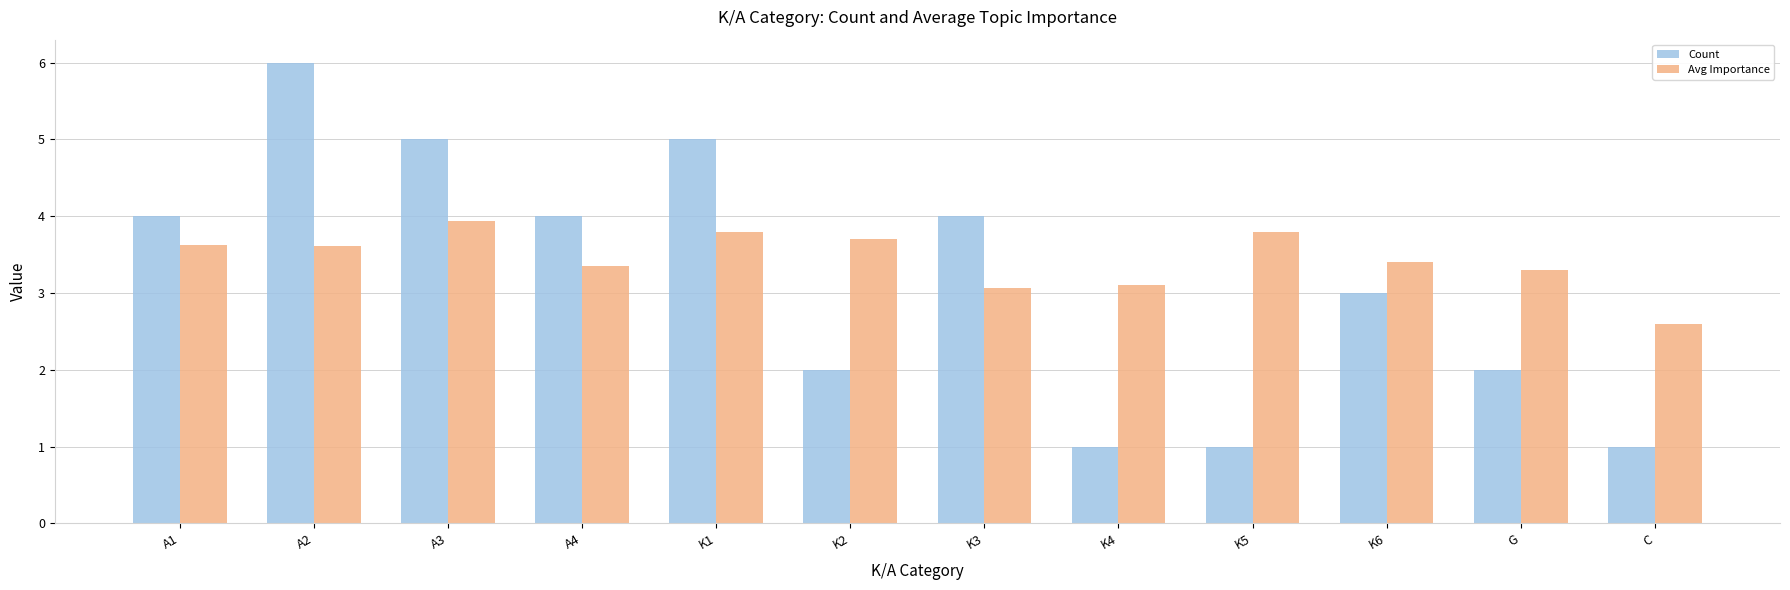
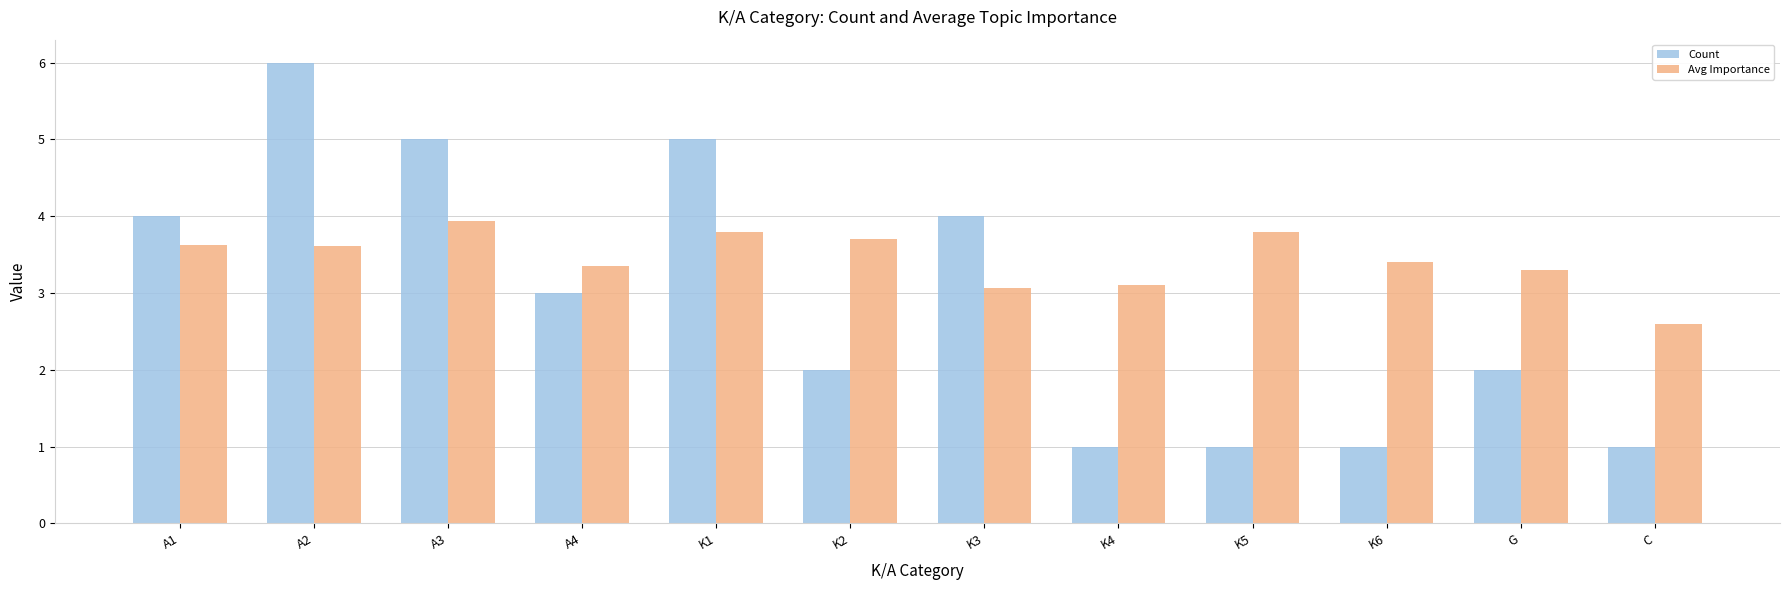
  {
    "Count": {
      "A1": 4,
      "A2": 6,
      "A3": 5,
-     "A4": 4,
+     "A4": 3,
      "K1": 5,
      "K2": 2,
      "K3": 4,
      "K4": 1,
      "K5": 1,
-     "K6": 3,
+     "K6": 1,
      "G": 2,
      "C": 1
    },
    "Avg Importance": {
      "A1": 3.6,
      "A2": 3.6,
      "A3": 3.9,
      "A4": 3.4,
      "K1": 3.8,
      "K2": 3.7,
      "K3": 3.1,
      "K4": 3.1,
      "K5": 3.8,
      "K6": 3.4,
      "G": 3.3,
      "C": 2.6
    }
  }
